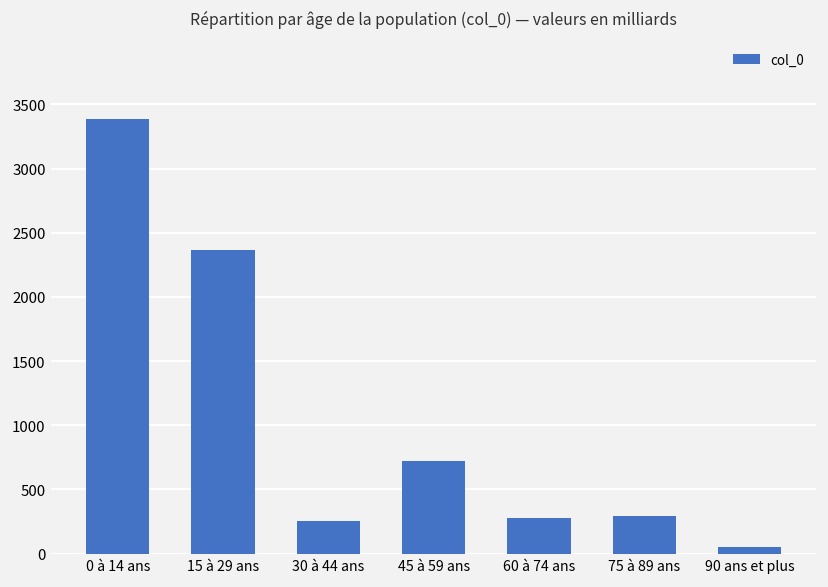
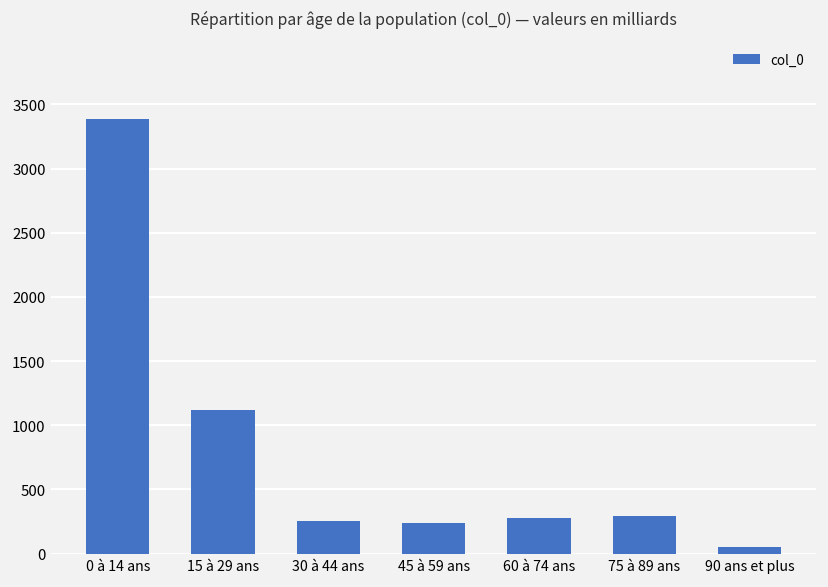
  {
    "0 à 14 ans": 3390,
-   "15 à 29 ans": 2360,
+   "15 à 29 ans": 1120,
    "30 à 44 ans": 250,
-   "45 à 59 ans": 720,
+   "45 à 59 ans": 240,
    "60 à 74 ans": 270,
    "75 à 89 ans": 290,
    "90 ans et plus": 50
  }
